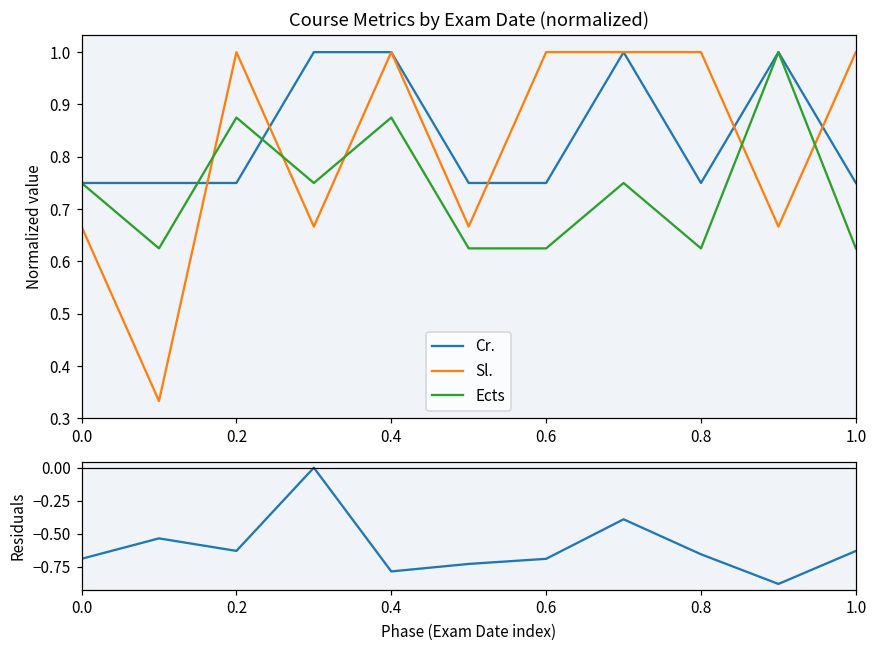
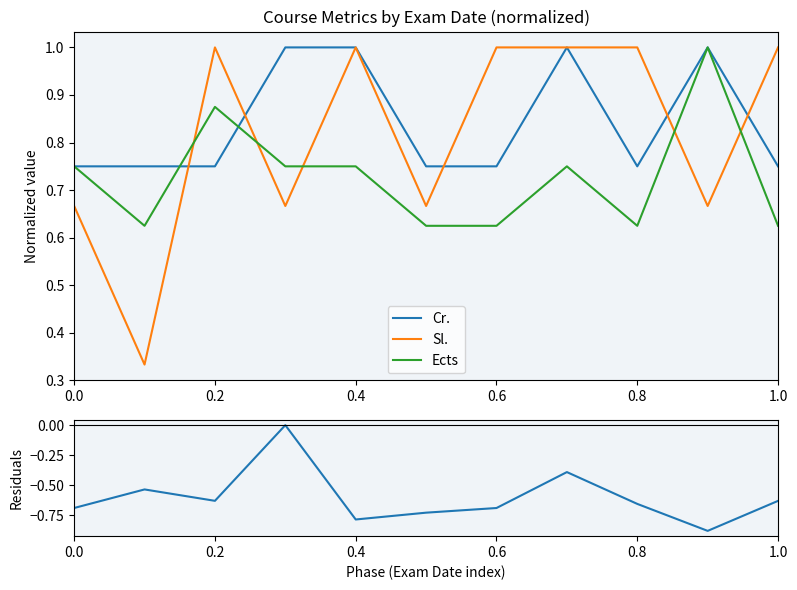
  {
    "Course Metrics by Exam Date (normalized)": {
      "Cr.": {
        "0.2": 0.75,
        "0.6": 0.75,
        "0.8": 0.75,
        "1.0": 0.75
      },
      "Sl.": {
        "0.0": 0.67,
        "0.2": 1.00,
        "0.6": 1.00,
        "0.8": 1.00,
        "1.0": 1.00
      },
      "Ects": {
        "0.2": 0.88,
-       "0.4": 0.88,
+       "0.4": 0.75,
        "0.6": 0.63,
        "0.8": 0.63,
        "1.0": 0.63
      }
    }
  }
